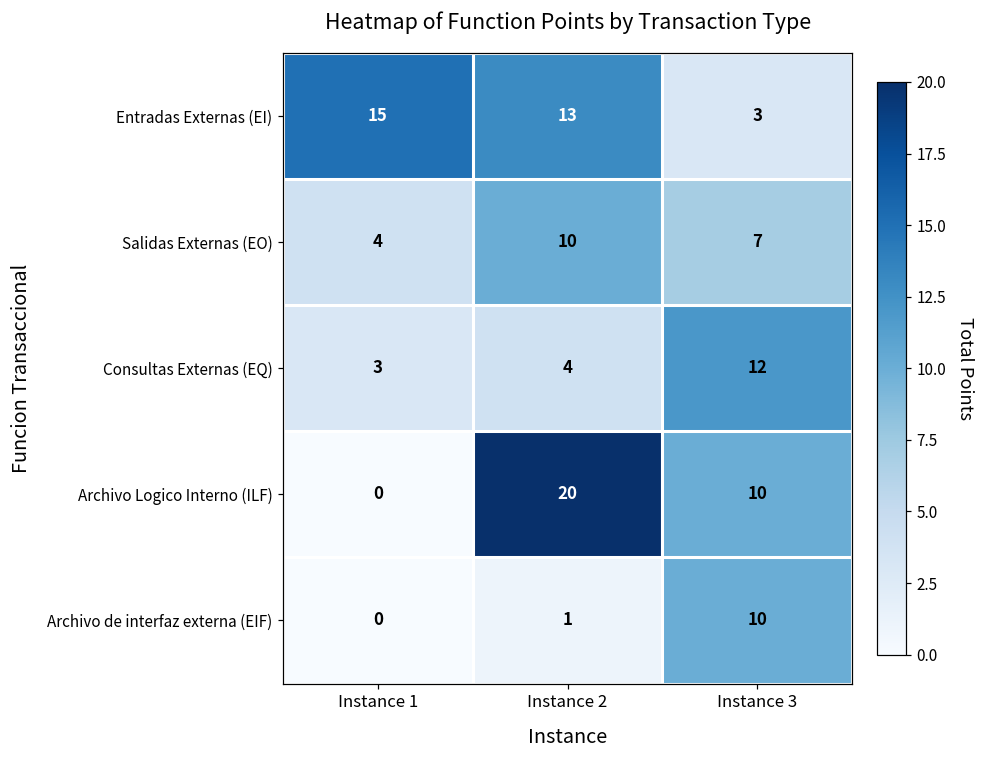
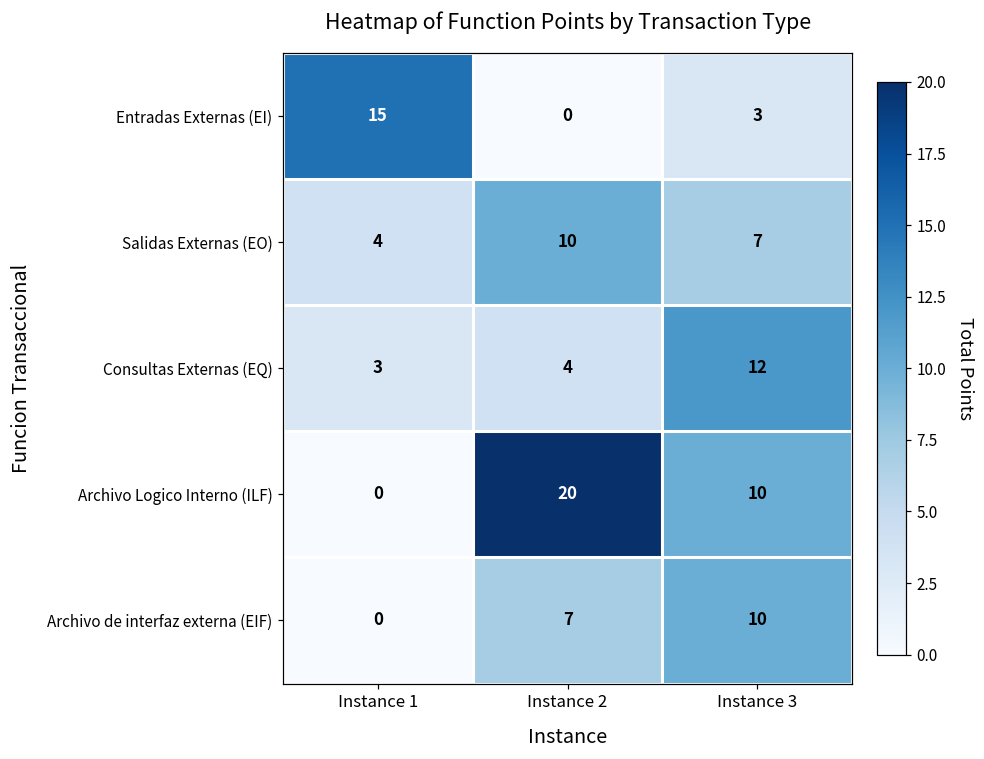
  {
    "Entradas Externas (EI)": {
      "Instance 1": 15,
-     "Instance 2": 13,
+     "Instance 2": 0,
      "Instance 3": 3
    },
    "Salidas Externas (EO)": {
      "Instance 1": 4,
      "Instance 2": 10,
      "Instance 3": 7
    },
    "Consultas Externas (EQ)": {
      "Instance 1": 3,
      "Instance 2": 4,
      "Instance 3": 12
    },
    "Archivo Logico Interno (ILF)": {
      "Instance 1": 0,
      "Instance 2": 20,
      "Instance 3": 10
    },
    "Archivo de interfaz externa (EIF)": {
      "Instance 1": 0,
-     "Instance 2": 1,
+     "Instance 2": 7,
      "Instance 3": 10
    }
  }
